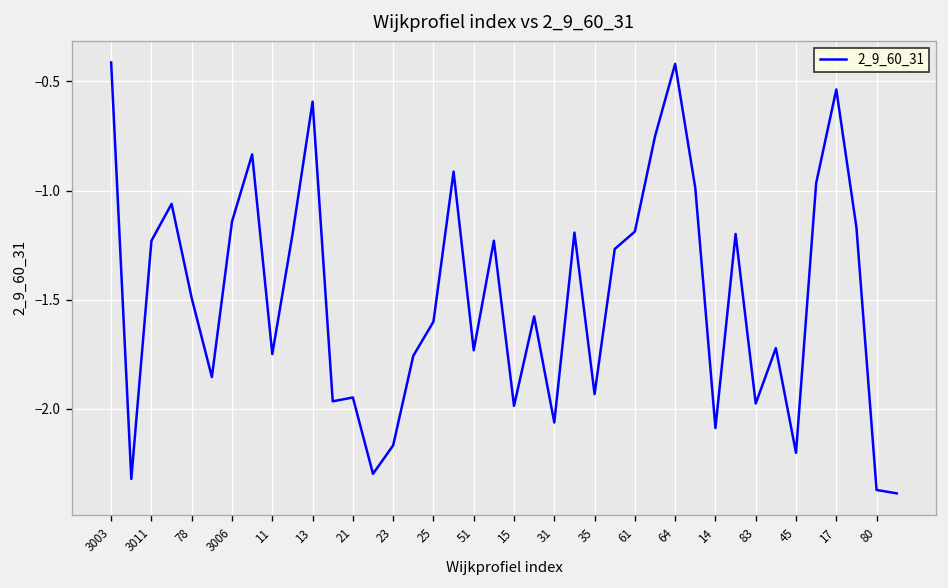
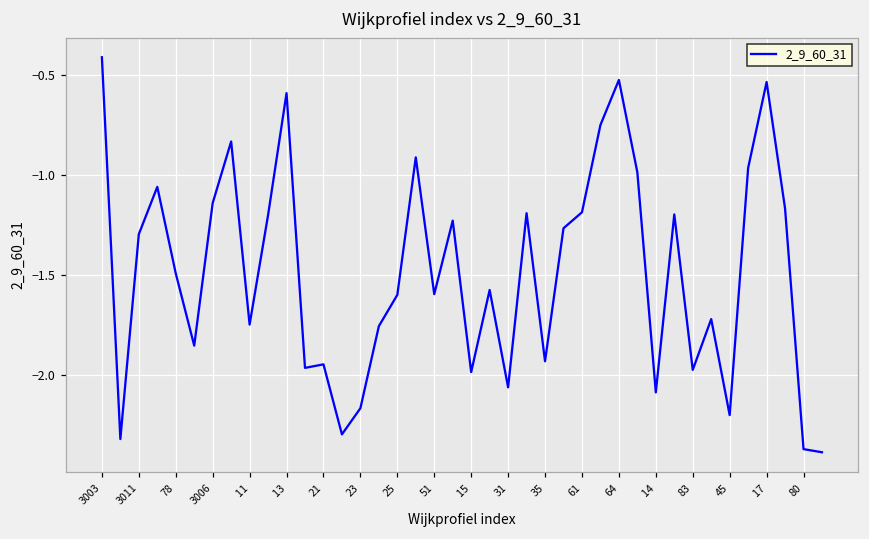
  {
    "3003": -0.41,
-   "3011": -1.23,
+   "3011": -1.30,
    "78": -1.49,
    "3006": -1.14,
-   "51": -1.73,
+   "51": -1.60,
    "61": -1.19,
-   "64": -0.42,
+   "64": -0.53,
    "14": -2.09,
    "83": -1.98,
    "45": -2.20,
    "80": -2.37
  }
